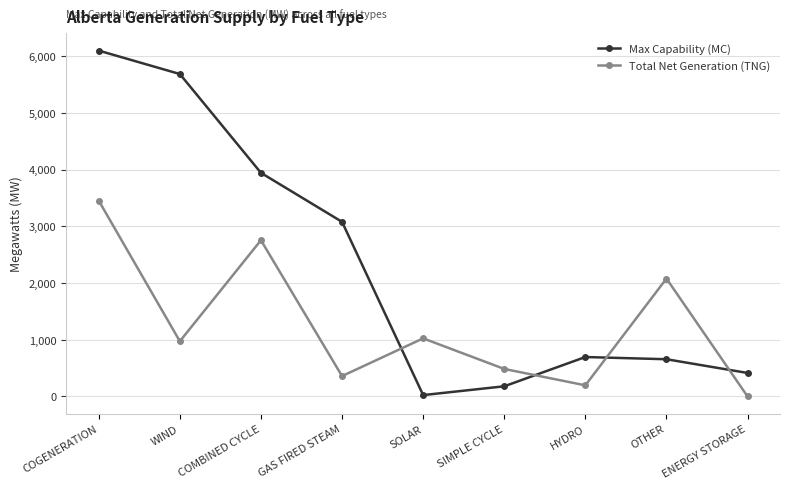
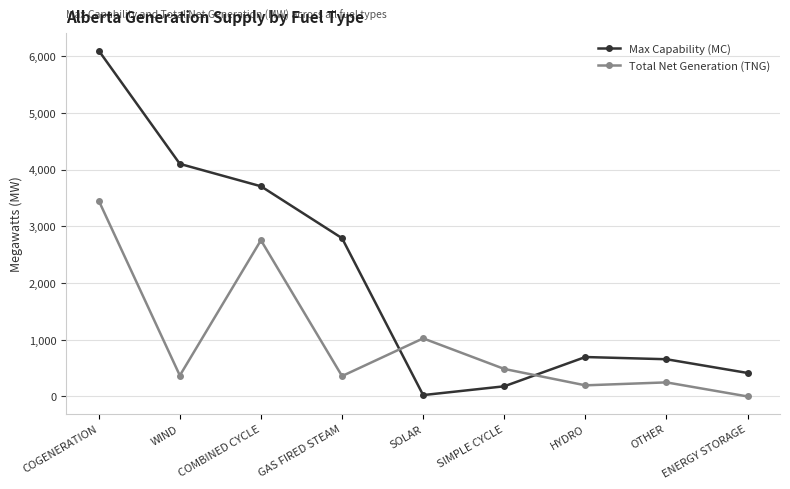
  {
    "Max Capability (MC)": {
      "COGENERATION": "6,100",
-     "WIND": "5,700",
-     "COMBINED CYCLE": "3,900",
-     "GAS FIRED STEAM": "3,100",
+     "WIND": "4,100",
+     "COMBINED CYCLE": "3,700",
+     "GAS FIRED STEAM": "2,800",
      "SOLAR": "0",
      "SIMPLE CYCLE": "200",
      "HYDRO": "700",
      "OTHER": "700",
      "ENERGY STORAGE": "400"
    },
    "Total Net Generation (TNG)": {
      "COGENERATION": "3,500",
-     "WIND": "1,000",
+     "WIND": "400",
      "COMBINED CYCLE": "2,800",
      "GAS FIRED STEAM": "400",
      "SOLAR": "1,000",
      "SIMPLE CYCLE": "500",
      "HYDRO": "200",
-     "OTHER": "2,100",
+     "OTHER": "200",
      "ENERGY STORAGE": "0"
    }
  }
